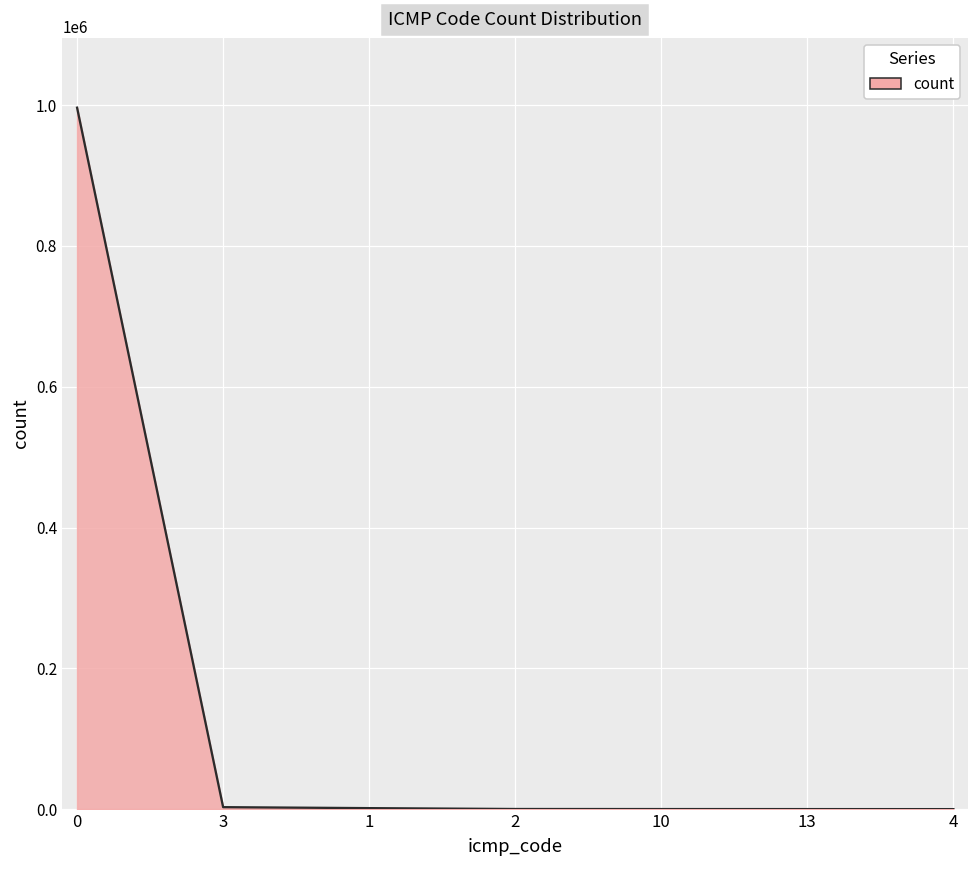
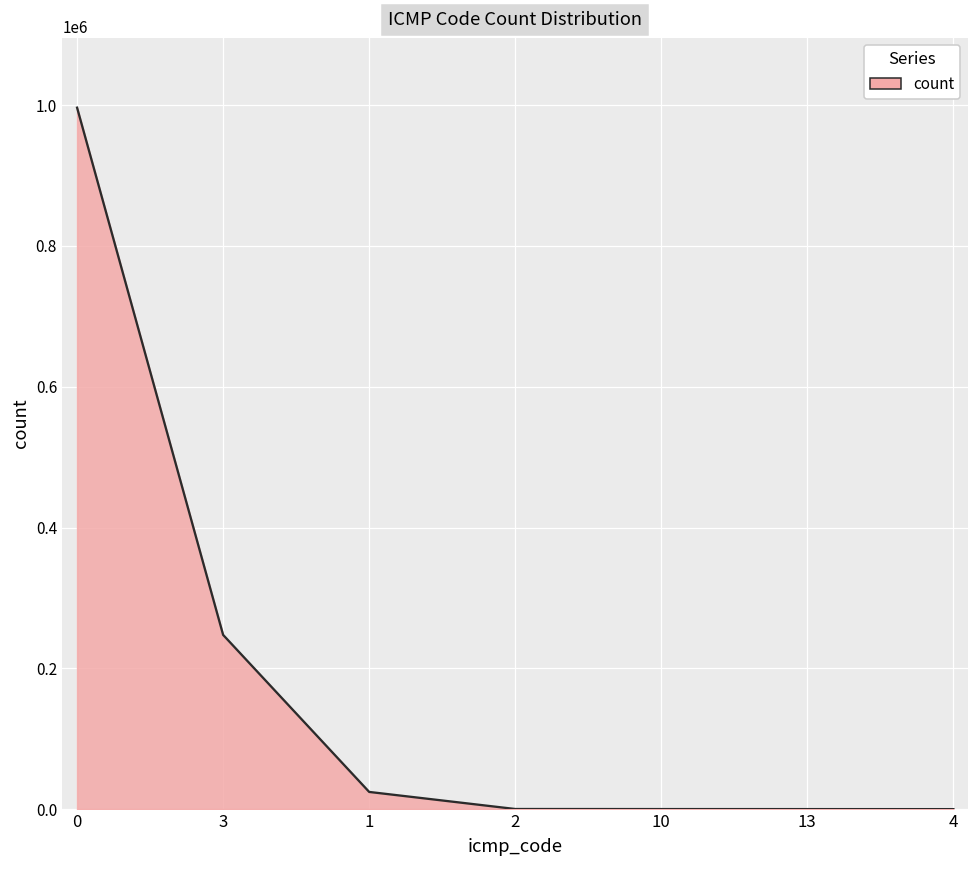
  {
    "0": 1000000,
-   "3": 0,
-   "1": 0,
+   "3": 250000,
+   "1": 20000,
    "2": 0,
    "10": 0,
    "13": 0,
    "4": 0
  }
